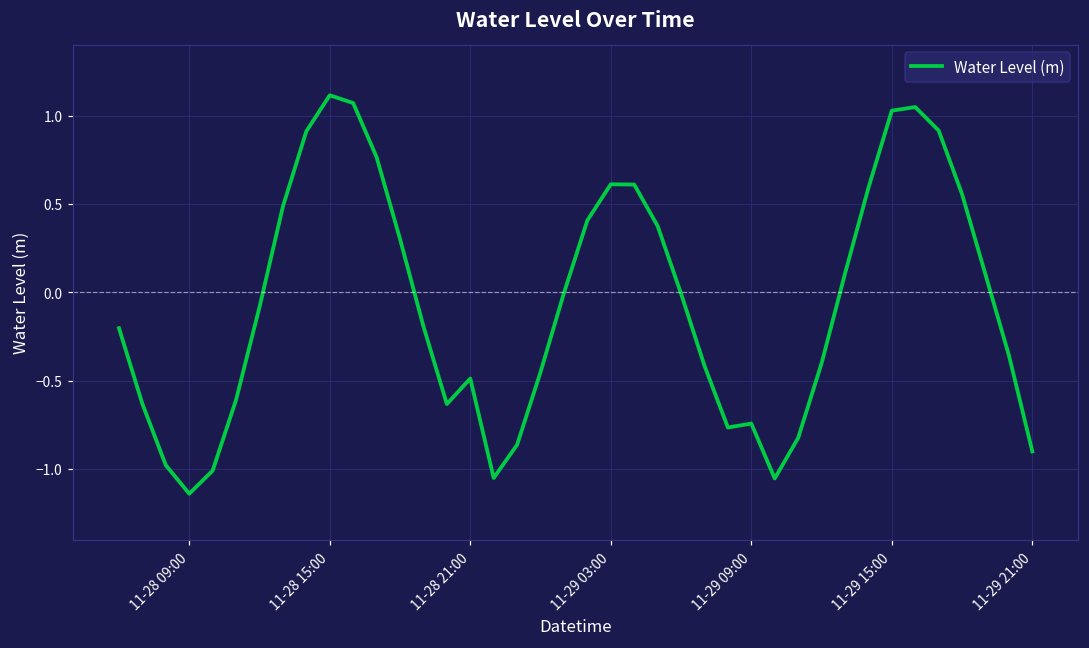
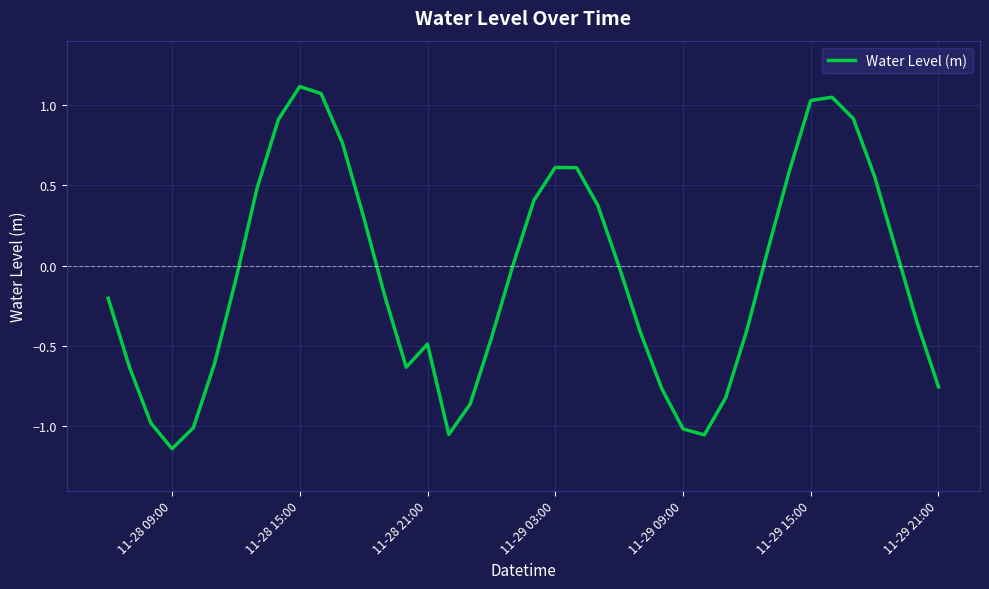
  {
    "11-28 09:00": -1.14,
    "11-28 15:00": 1.11,
    "11-28 21:00": -0.49,
    "11-29 03:00": 0.61,
-   "11-29 09:00": -0.74,
+   "11-29 09:00": -1.02,
    "11-29 15:00": 1.03,
-   "11-29 21:00": -0.90
+   "11-29 21:00": -0.75
  }
